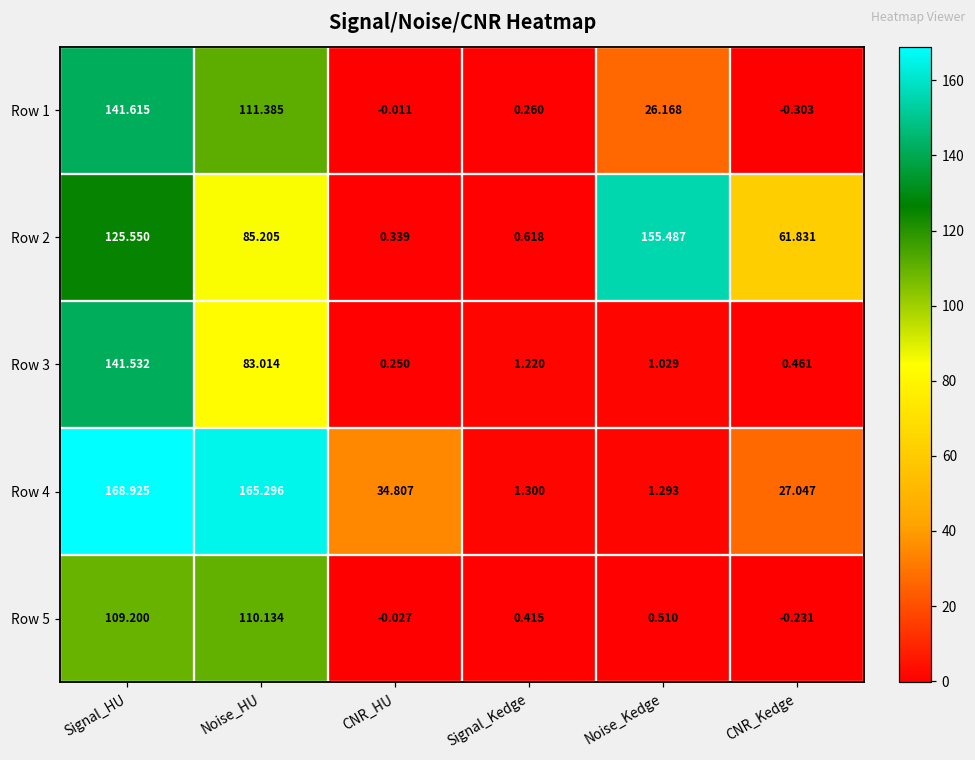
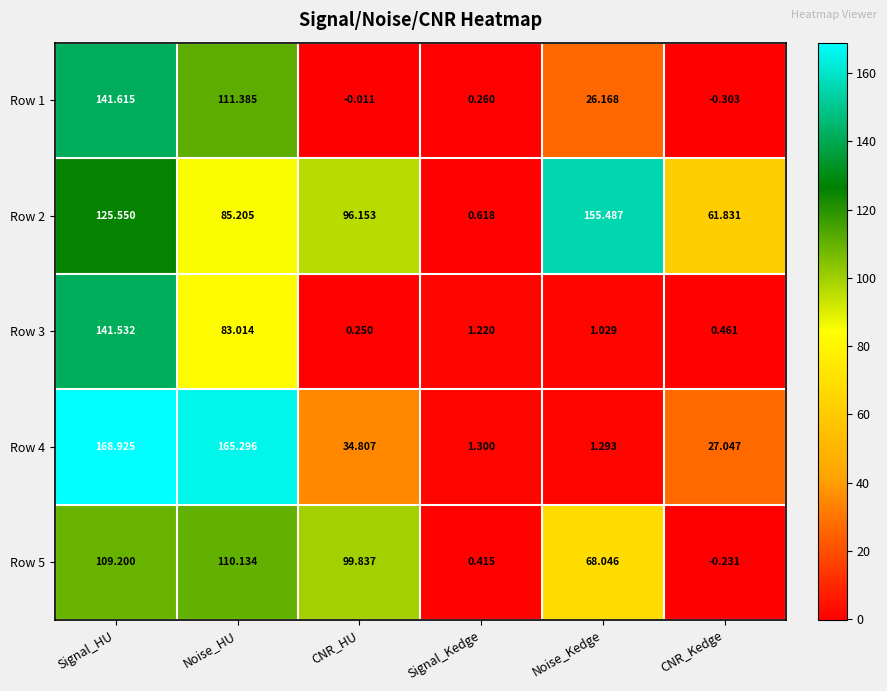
  {
    "Row 1": {
      "Signal_HU": 141.615,
      "Noise_HU": 111.385,
      "CNR_HU": -0.011,
      "Signal_Kedge": 0.260,
      "Noise_Kedge": 26.168,
      "CNR_Kedge": -0.303
    },
    "Row 2": {
      "Signal_HU": 125.550,
      "Noise_HU": 85.205,
-     "CNR_HU": 0.339,
+     "CNR_HU": 96.153,
      "Signal_Kedge": 0.618,
      "Noise_Kedge": 155.487,
      "CNR_Kedge": 61.831
    },
    "Row 3": {
      "Signal_HU": 141.532,
      "Noise_HU": 83.014,
      "CNR_HU": 0.250,
      "Signal_Kedge": 1.220,
      "Noise_Kedge": 1.029,
      "CNR_Kedge": 0.461
    },
    "Row 4": {
      "Signal_HU": 168.925,
      "Noise_HU": 165.296,
      "CNR_HU": 34.807,
      "Signal_Kedge": 1.300,
      "Noise_Kedge": 1.293,
      "CNR_Kedge": 27.047
    },
    "Row 5": {
      "Signal_HU": 109.200,
      "Noise_HU": 110.134,
-     "CNR_HU": -0.027,
+     "CNR_HU": 99.837,
      "Signal_Kedge": 0.415,
-     "Noise_Kedge": 0.510,
+     "Noise_Kedge": 68.046,
      "CNR_Kedge": -0.231
    }
  }
